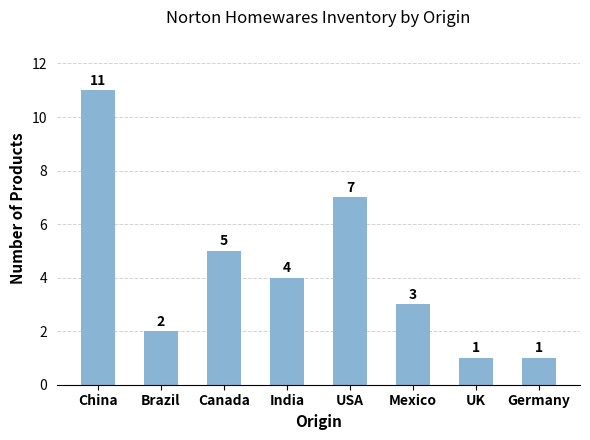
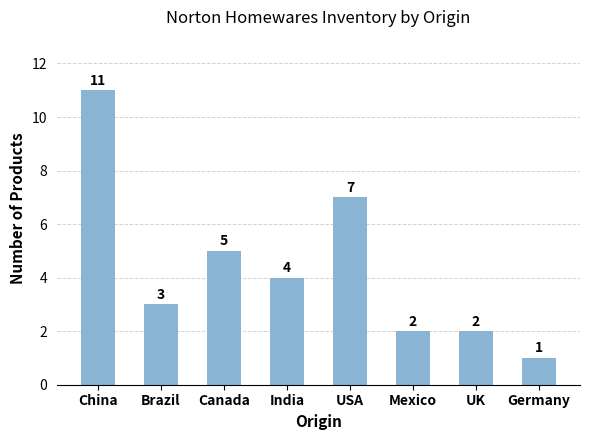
  {
    "China": 11,
-   "Brazil": 2,
+   "Brazil": 3,
    "Canada": 5,
    "India": 4,
    "USA": 7,
-   "Mexico": 3,
-   "UK": 1,
+   "Mexico": 2,
+   "UK": 2,
    "Germany": 1
  }
